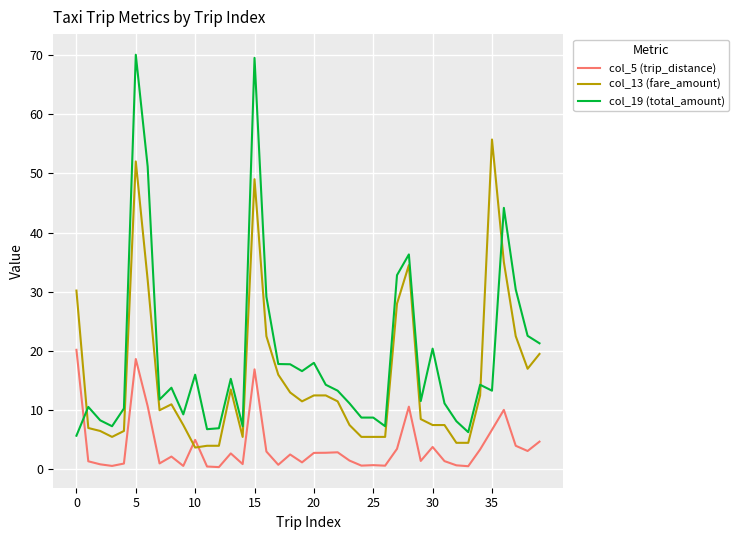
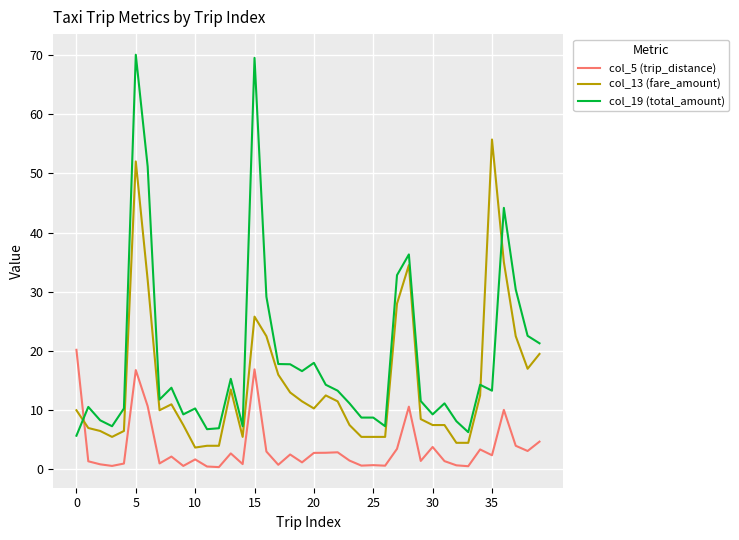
  {
    "col_5 (trip_distance)": {
      "0": 20,
-     "5": 19,
-     "10": 5,
+     "5": 17,
+     "10": 2,
      "15": 17,
      "20": 3,
      "25": 1,
      "30": 4,
-     "35": 7
+     "35": 2
    },
    "col_13 (fare_amount)": {
-     "0": 30,
+     "0": 10,
      "5": 52,
      "10": 4,
-     "15": 49,
-     "20": 13,
+     "15": 26,
+     "20": 10,
      "25": 6,
      "30": 8,
      "35": 56
    },
    "col_19 (total_amount)": {
      "0": 6,
      "5": 70,
-     "10": 16,
+     "10": 10,
      "15": 69,
      "20": 18,
      "25": 9,
-     "30": 20,
+     "30": 9,
      "35": 13
    }
  }
